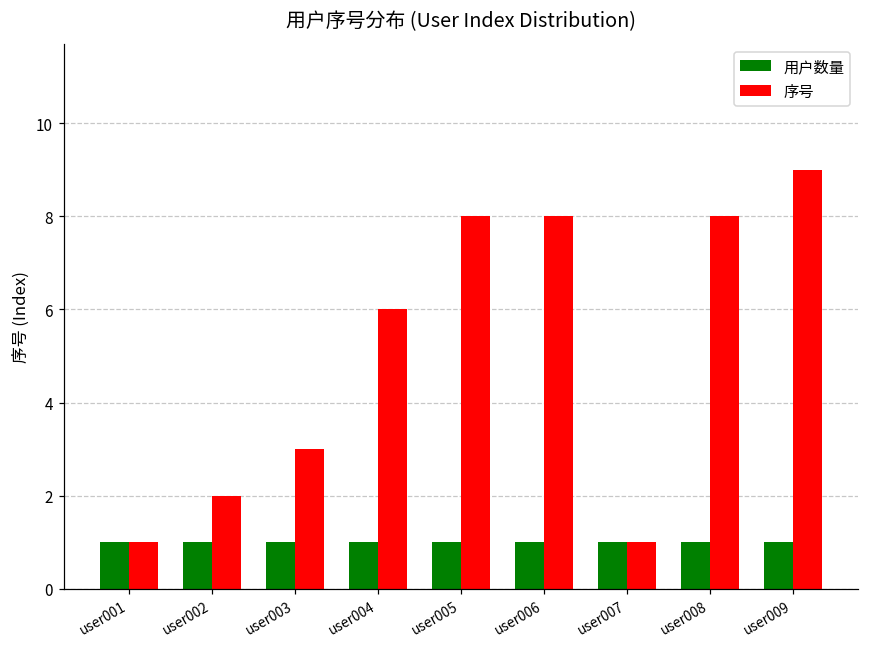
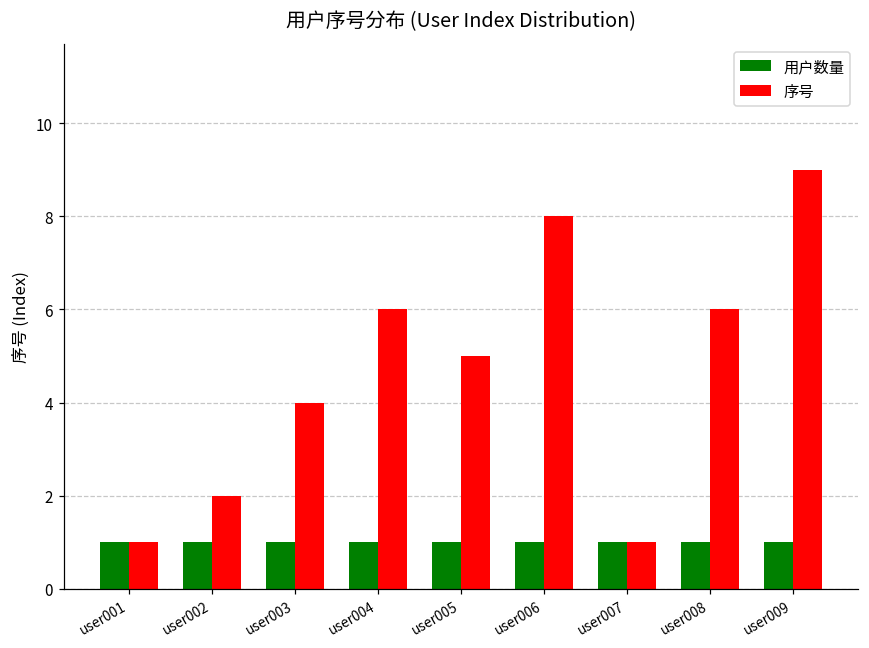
  {
    "用户数量": {
      "user001": 1,
      "user002": 1,
      "user003": 1,
      "user004": 1,
      "user005": 1,
      "user006": 1,
      "user007": 1,
      "user008": 1,
      "user009": 1
    },
    "序号": {
      "user001": 1,
      "user002": 2,
-     "user003": 3,
+     "user003": 4,
      "user004": 6,
-     "user005": 8,
+     "user005": 5,
      "user006": 8,
      "user007": 1,
-     "user008": 8,
+     "user008": 6,
      "user009": 9
    }
  }
